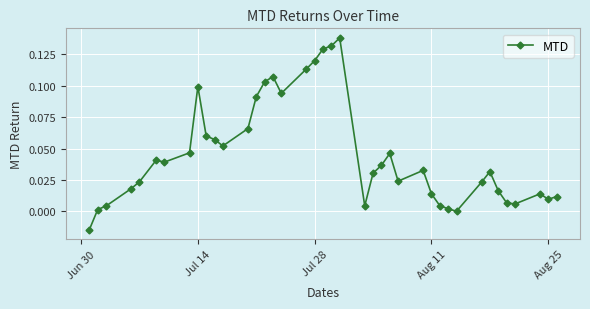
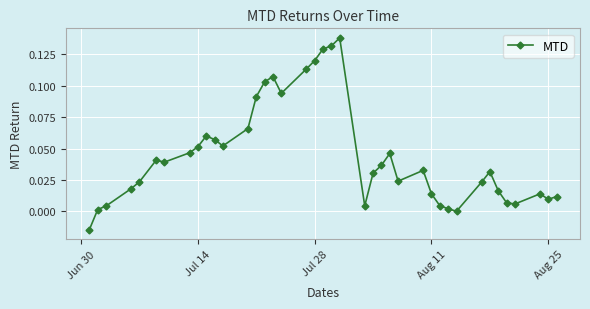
  {
-   "Jul 14": 0.099,
+   "Jul 14": 0.051,
    "Jul 28": 0.120,
    "Aug 11": 0.014,
    "Aug 25": 0.010
  }
